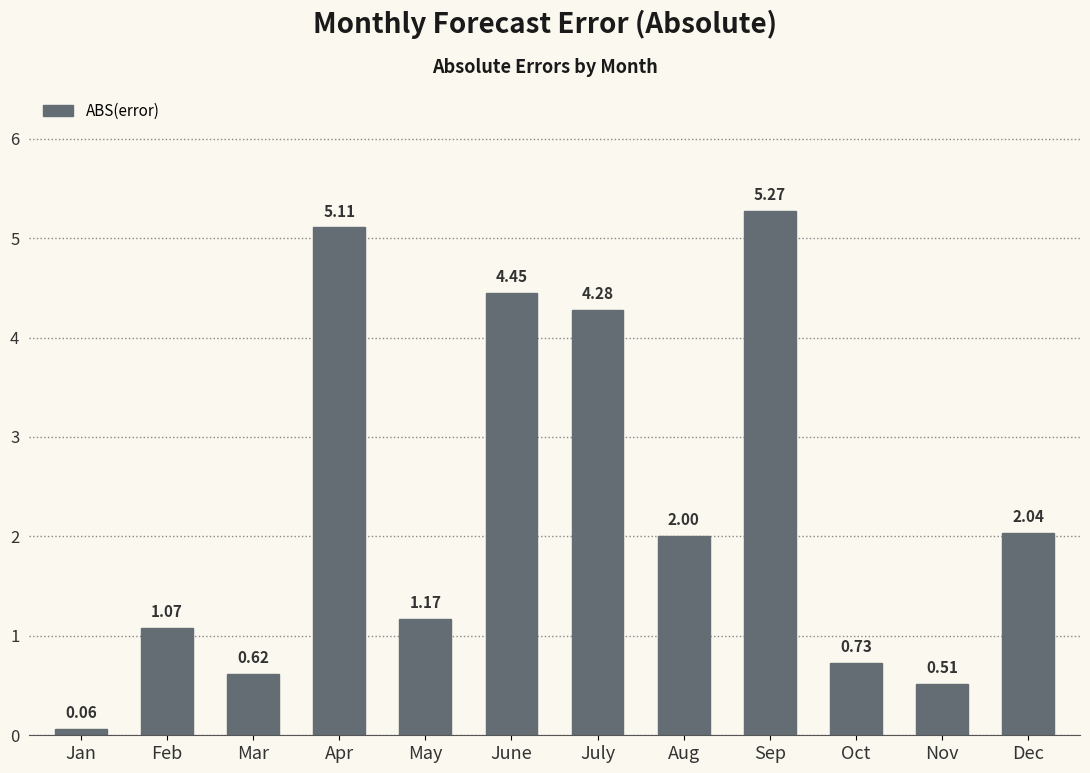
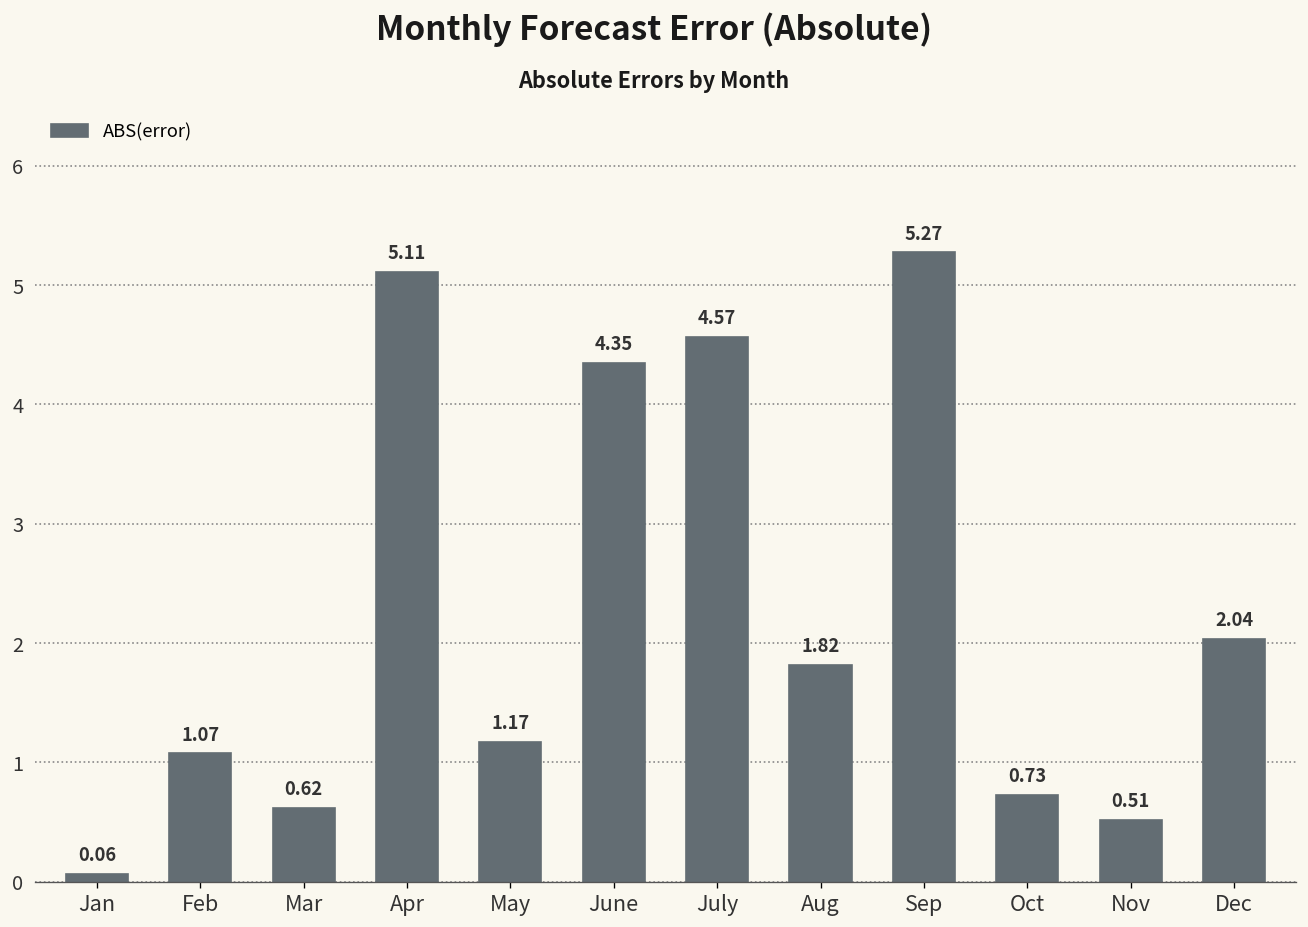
  {
    "Jan": 0.06,
    "Feb": 1.07,
    "Mar": 0.62,
    "Apr": 5.11,
    "May": 1.17,
-   "June": 4.45,
-   "July": 4.28,
-   "Aug": 2.00,
+   "June": 4.35,
+   "July": 4.57,
+   "Aug": 1.82,
    "Sep": 5.27,
    "Oct": 0.73,
    "Nov": 0.51,
    "Dec": 2.04
  }
